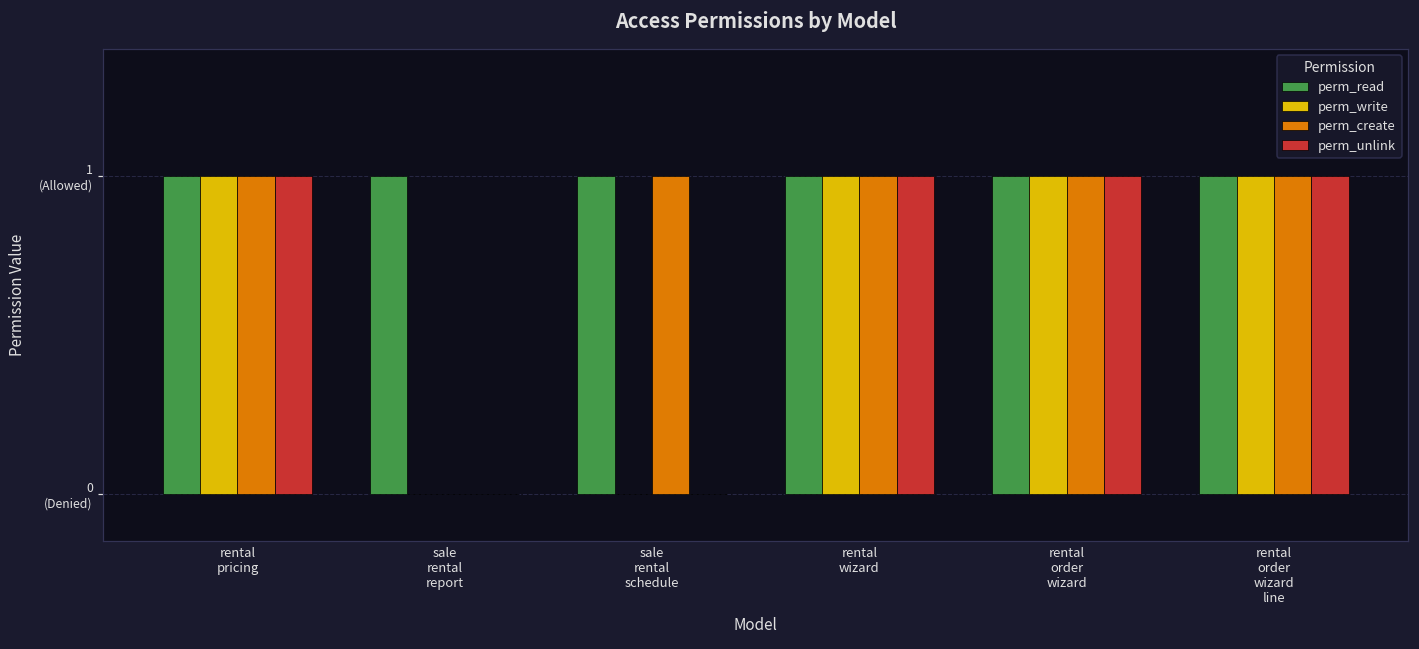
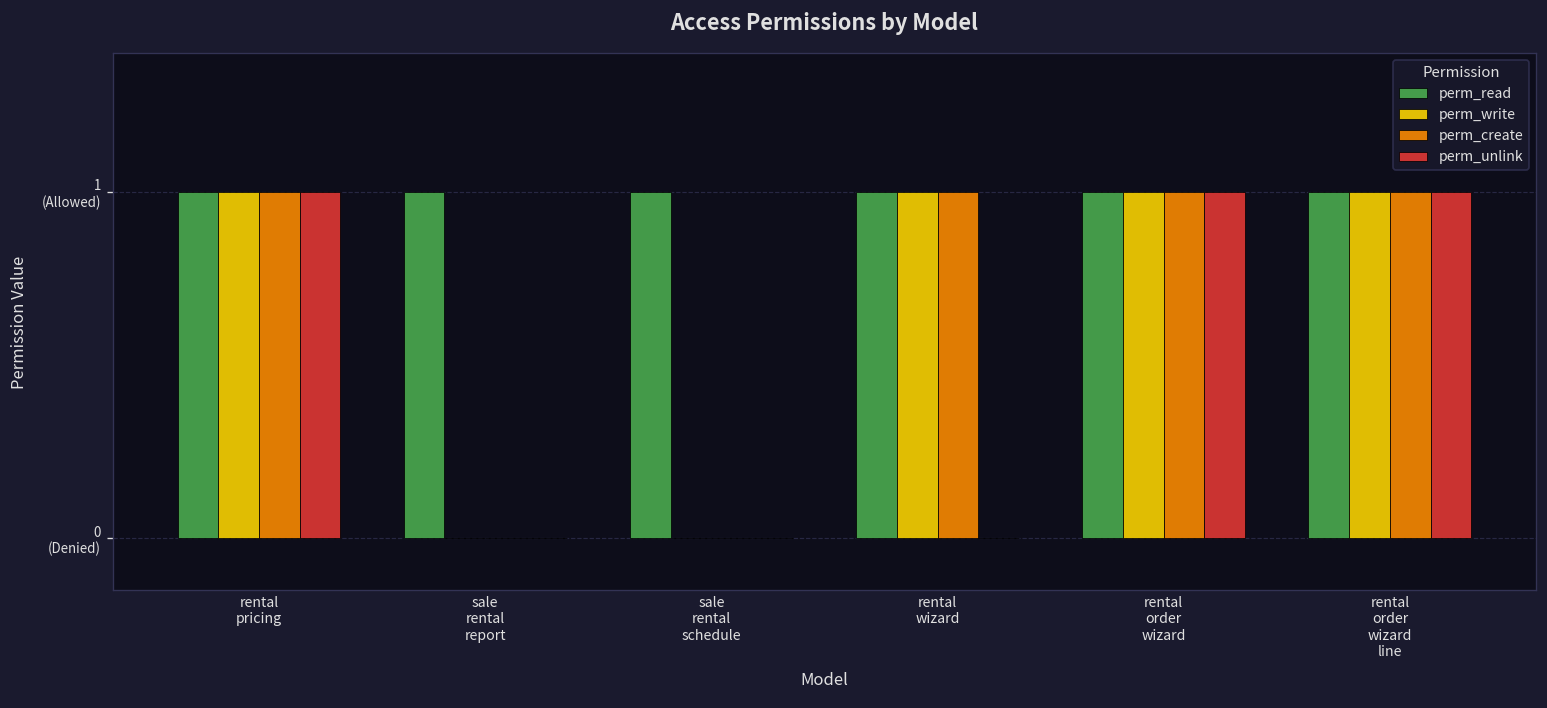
  {
    "perm_read": {
      "rental pricing": "1 (Allowed)",
      "sale rental report": "1 (Allowed)",
      "sale rental schedule": "1 (Allowed)",
      "rental wizard": "1 (Allowed)",
      "rental order wizard": "1 (Allowed)",
      "rental order wizard line": "1 (Allowed)"
    },
    "perm_write": {
      "rental pricing": "1 (Allowed)",
      "sale rental report": "0 (Allowed)",
      "sale rental schedule": "0 (Allowed)",
      "rental wizard": "1 (Allowed)",
      "rental order wizard": "1 (Allowed)",
      "rental order wizard line": "1 (Allowed)"
    },
    "perm_create": {
      "rental pricing": "1 (Allowed)",
      "sale rental report": "0 (Allowed)",
-     "sale rental schedule": "1 (Allowed)",
+     "sale rental schedule": "0 (Allowed)",
      "rental wizard": "1 (Allowed)",
      "rental order wizard": "1 (Allowed)",
      "rental order wizard line": "1 (Allowed)"
    },
    "perm_unlink": {
      "rental pricing": "1 (Allowed)",
      "sale rental report": "0 (Allowed)",
      "sale rental schedule": "0 (Allowed)",
-     "rental wizard": "1 (Allowed)",
+     "rental wizard": "0 (Allowed)",
      "rental order wizard": "1 (Allowed)",
      "rental order wizard line": "1 (Allowed)"
    }
  }
